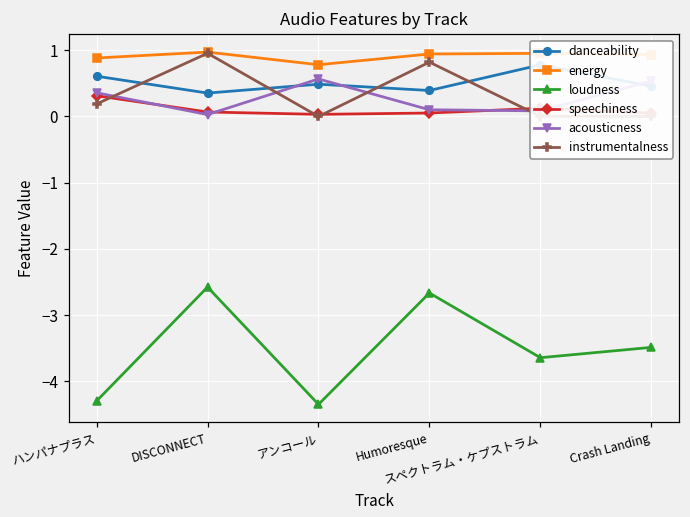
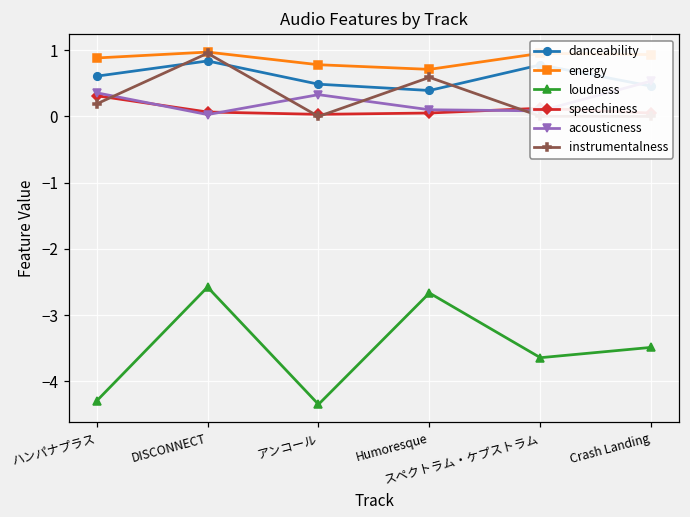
  {
    "danceability": {
      "ハンパナプラス": 0.6,
-     "DISCONNECT": 0.4,
+     "DISCONNECT": 0.8,
      "アンコール": 0.5,
      "Humoresque": 0.4
    },
    "energy": {
      "ハンパナプラス": 0.9,
      "アンコール": 0.8,
-     "Humoresque": 0.9
+     "Humoresque": 0.7
    },
    "loudness": {
      "ハンパナプラス": -4.3,
      "DISCONNECT": -2.6,
      "アンコール": -4.3,
      "Humoresque": -2.7,
      "スペクトラム・ケプストラム": -3.6,
      "Crash Landing": -3.5
    },
    "speechiness": {
      "ハンパナプラス": 0.3,
      "Humoresque": 0.1
    },
    "acousticness": {
      "ハンパナプラス": 0.4,
-     "アンコール": 0.6,
+     "アンコール": 0.3,
      "Humoresque": 0.1
    },
    "instrumentalness": {
      "ハンパナプラス": 0.2,
-     "Humoresque": 0.8
+     "Humoresque": 0.6
    }
  }
